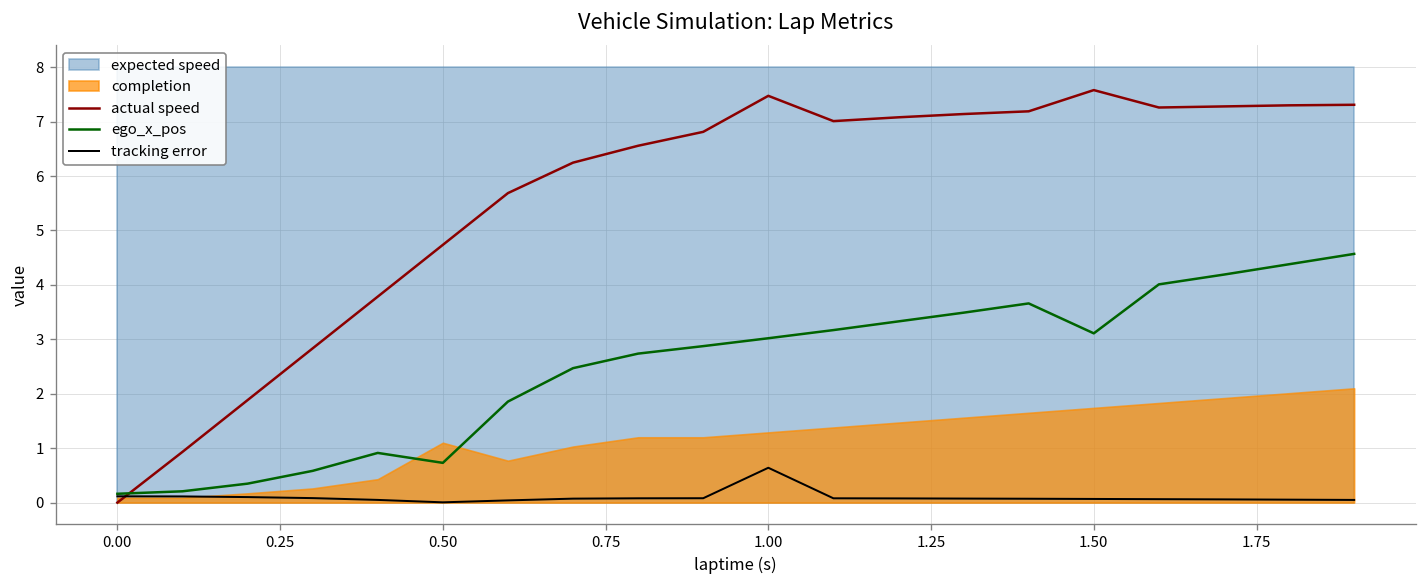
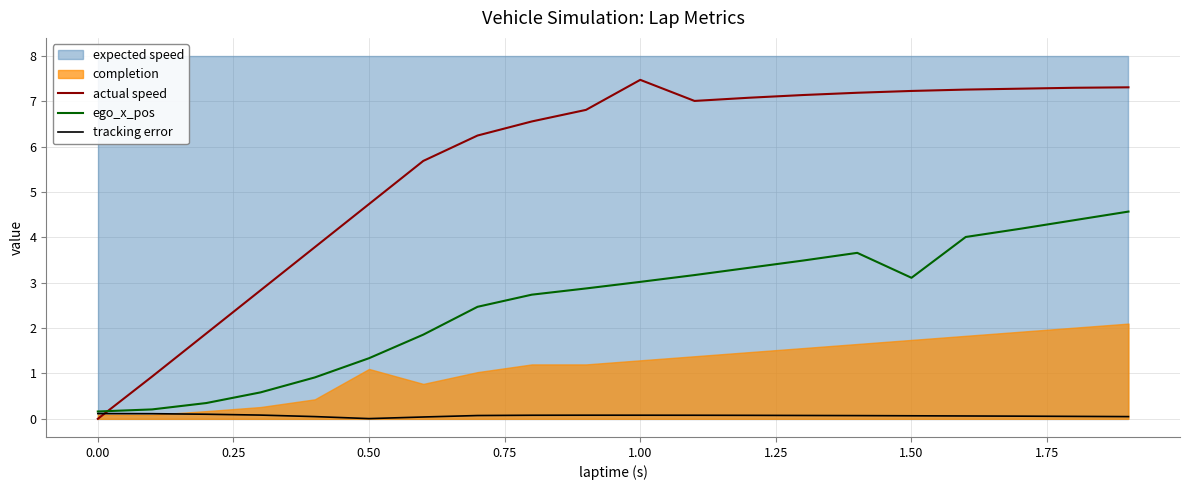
  {
    "actual speed": {
      "0.00": 0.0,
      "0.50": 4.7,
      "1.00": 7.5,
-     "1.50": 7.6
+     "1.50": 7.2
    },
    "ego_x_pos": {
-     "0.50": 0.7,
+     "0.50": 1.3,
      "1.00": 3.0,
      "1.50": 3.1
    },
    "tracking error": {
      "0.50": 0.0,
-     "1.00": 0.6,
+     "1.00": 0.1,
      "1.50": 0.1
    }
  }
